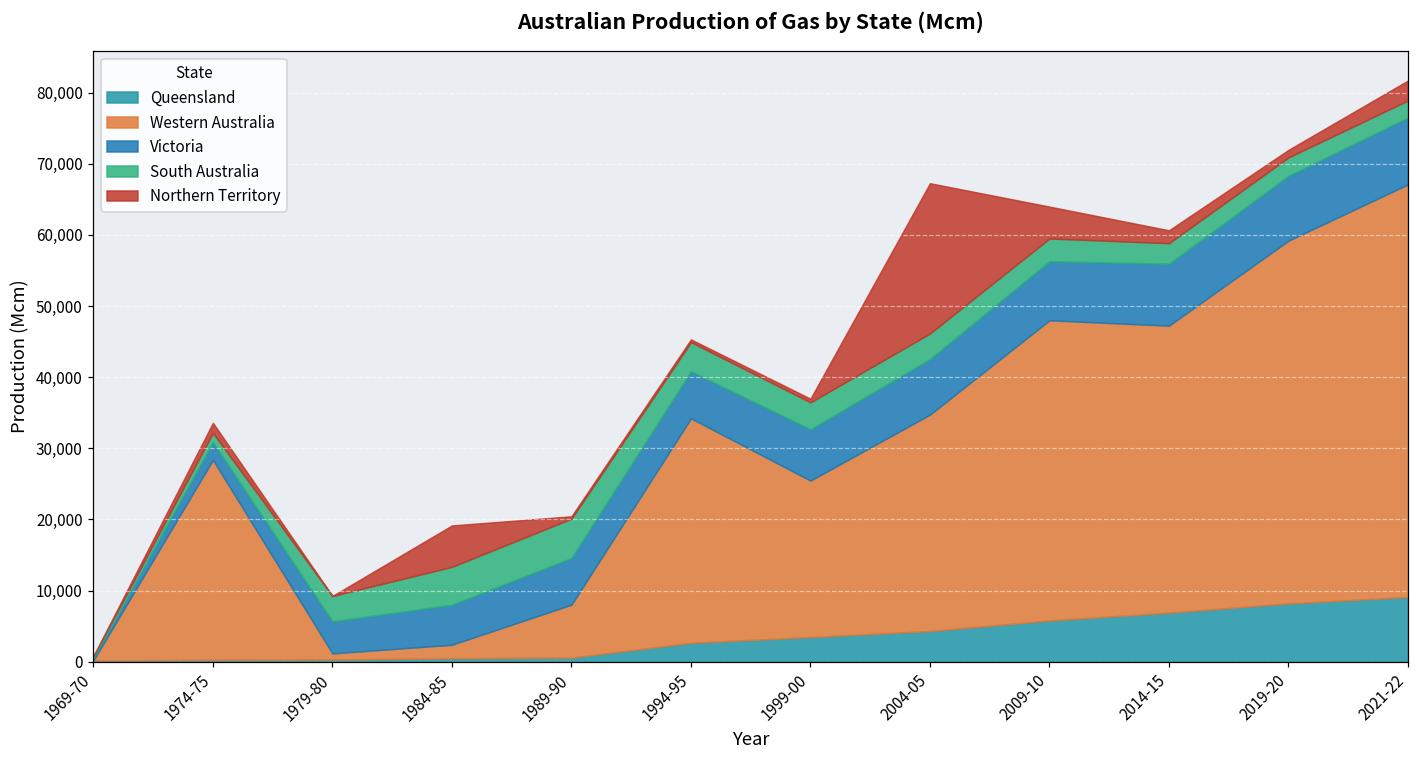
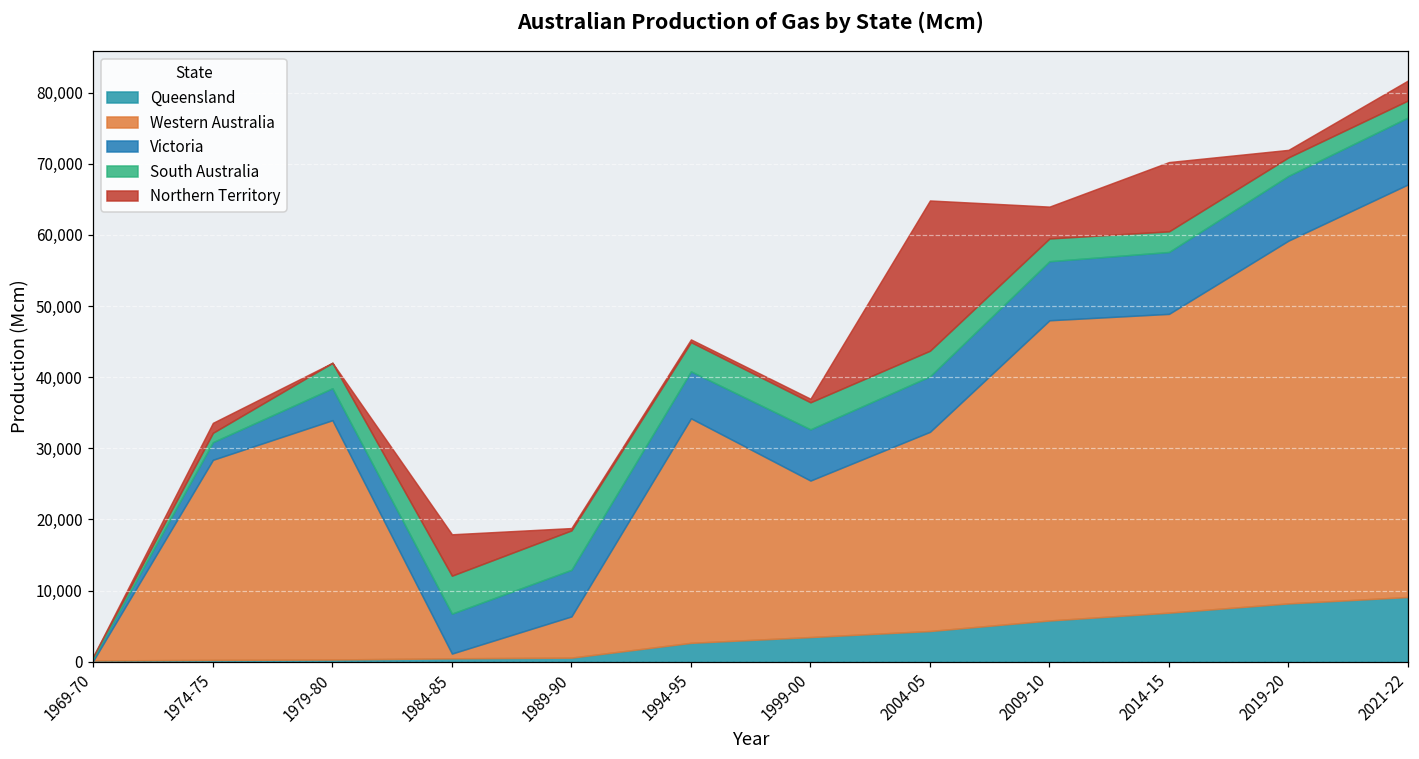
  {
    "Western Australia": {
      "1974-75": "28,000",
-     "1979-80": "1,000",
-     "1984-85": "2,000",
-     "1989-90": "7,000",
+     "1979-80": "34,000",
+     "1984-85": "1,000",
+     "1989-90": "6,000",
      "1994-95": "32,000",
      "1999-00": "22,000",
-     "2004-05": "30,000",
+     "2004-05": "28,000",
      "2009-10": "42,000",
-     "2014-15": "40,000",
+     "2014-15": "42,000",
      "2019-20": "51,000",
      "2021-22": "58,000"
    },
    "Northern Territory": {
      "1974-75": "1,000",
      "1984-85": "6,000",
      "1999-00": "1,000",
      "2004-05": "21,000",
      "2009-10": "4,000",
-     "2014-15": "2,000",
+     "2014-15": "10,000",
      "2019-20": "1,000",
      "2021-22": "3,000"
    }
  }
